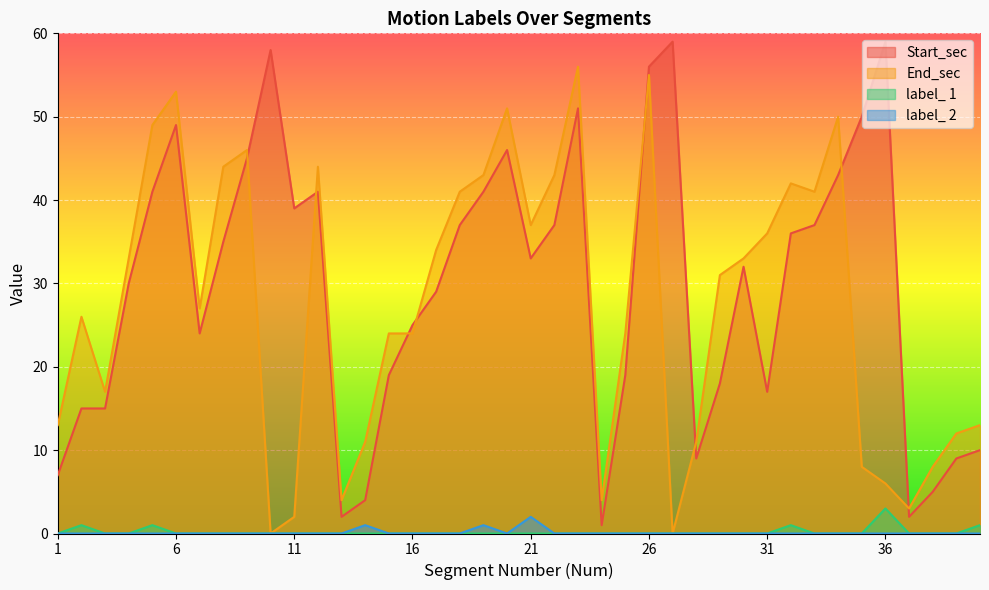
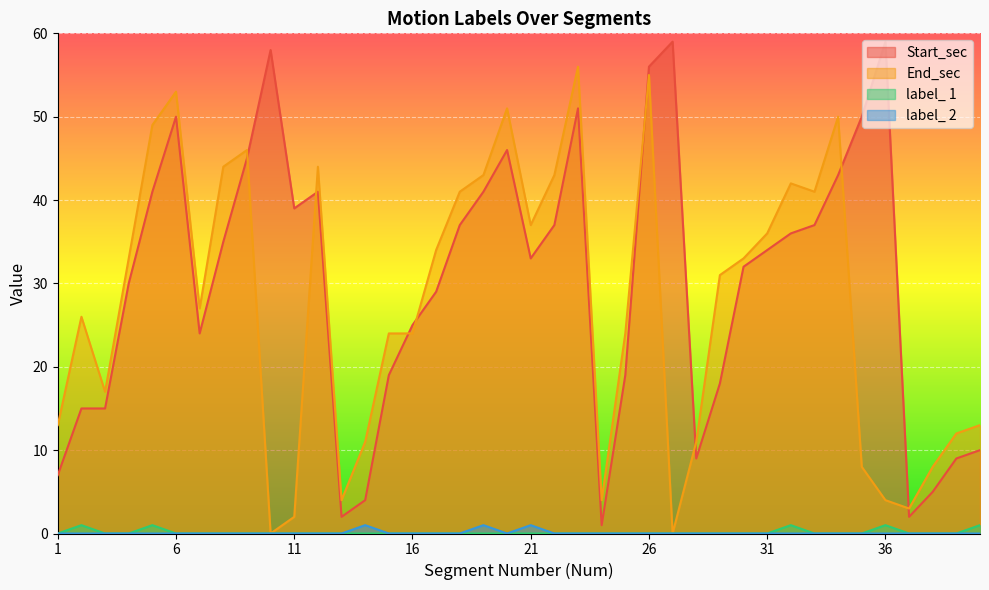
  {
    "Start_sec": {
      "1": 7,
-     "6": 49,
+     "6": 50,
      "11": 39,
      "16": 25,
      "21": 33,
      "26": 56,
-     "31": 17
+     "31": 34
    },
    "End_sec": {
      "1": 13,
      "6": 53,
      "11": 2,
      "16": 24,
      "21": 37,
      "26": 55,
      "31": 36,
-     "36": 6
+     "36": 4
    },
    "label_ 1": {
      "21": 0,
-     "36": 3
+     "36": 1
    },
    "label_ 2": {
-     "21": 2,
+     "21": 1,
      "36": 0
    }
  }
